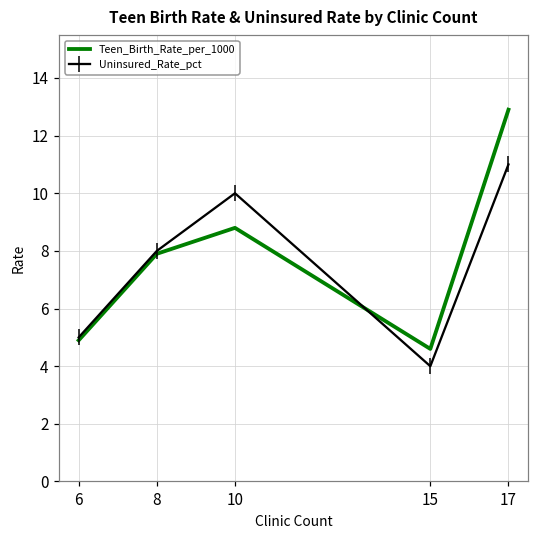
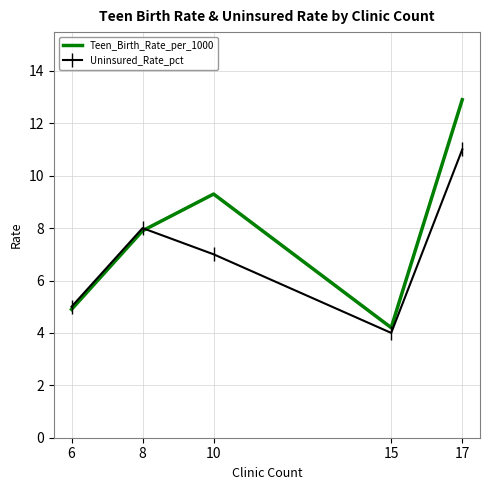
  {
    "Teen_Birth_Rate_per_1000": {
      "6": 4.9,
      "8": 7.9,
-     "10": 8.8,
-     "15": 4.6,
+     "10": 9.3,
+     "15": 4.2,
      "17": 12.9
    },
    "Uninsured_Rate_pct": {
      "6": 5,
      "8": 8,
-     "10": 10,
+     "10": 7,
      "15": 4,
      "17": 11
    }
  }
